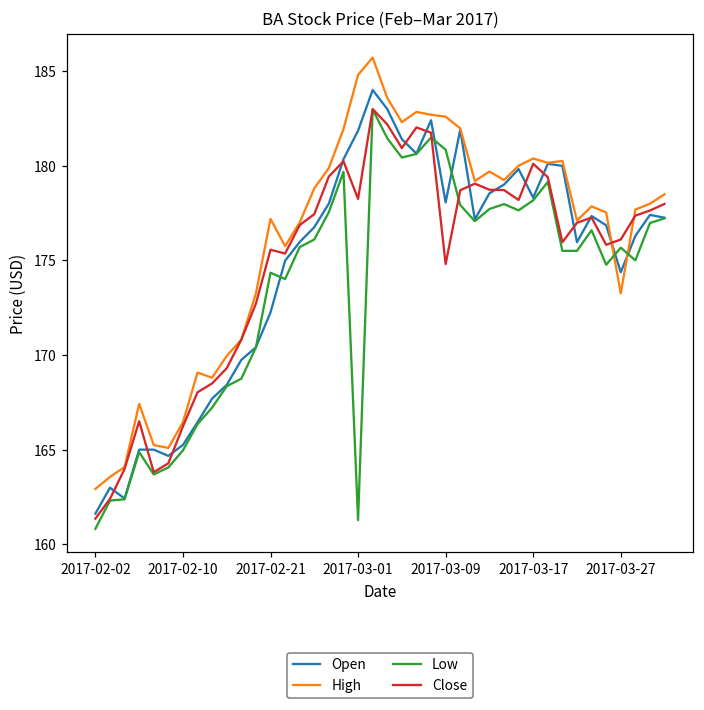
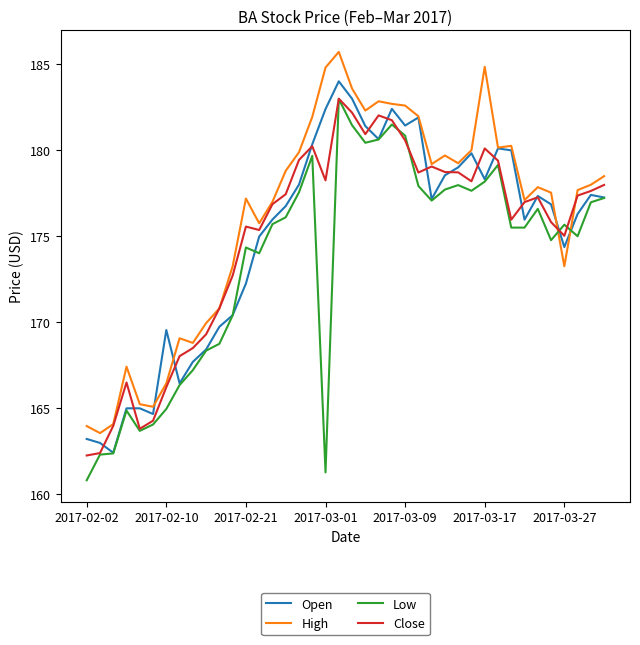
  {
    "Open": {
-     "2017-02-02": 161.6,
-     "2017-02-10": 165.3,
+     "2017-02-02": 163.2,
+     "2017-02-10": 169.6,
      "2017-02-21": 172.2,
-     "2017-03-01": 181.9,
-     "2017-03-09": 178.1,
+     "2017-03-01": 182.4,
+     "2017-03-09": 181.4,
      "2017-03-27": 174.4
    },
    "High": {
-     "2017-02-02": 162.9,
+     "2017-02-02": 164.0,
      "2017-02-10": 166.4,
      "2017-02-21": 177.2,
      "2017-03-01": 184.8,
      "2017-03-09": 182.6,
-     "2017-03-17": 180.4,
+     "2017-03-17": 184.8,
      "2017-03-27": 173.3
    },
    "Low": {
      "2017-02-02": 160.8,
      "2017-02-10": 165.0,
      "2017-02-21": 174.3,
      "2017-03-01": 161.3,
      "2017-03-09": 180.8,
      "2017-03-27": 175.7
    },
    "Close": {
-     "2017-02-02": 161.4,
+     "2017-02-02": 162.3,
      "2017-02-10": 166.2,
      "2017-02-21": 175.6,
      "2017-03-01": 178.2,
-     "2017-03-09": 174.8,
+     "2017-03-09": 180.6,
      "2017-03-17": 180.1,
-     "2017-03-27": 176.1
+     "2017-03-27": 175.0
    }
  }
